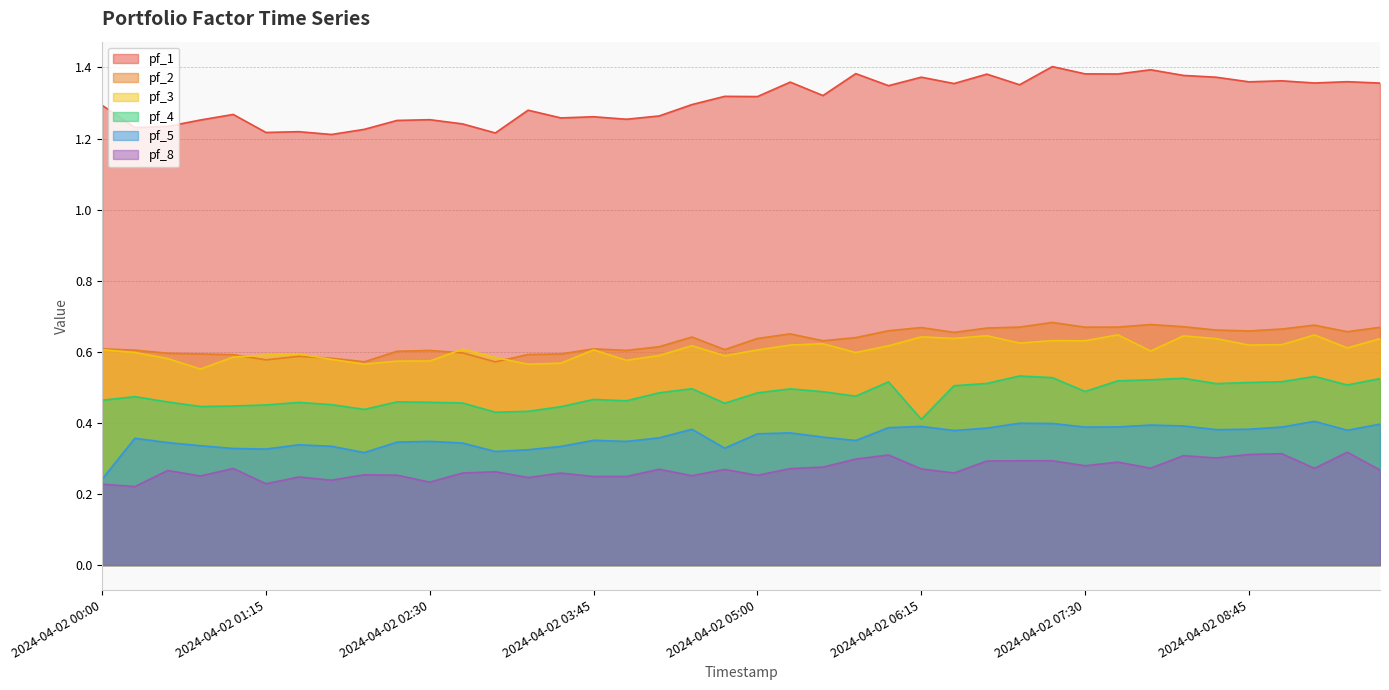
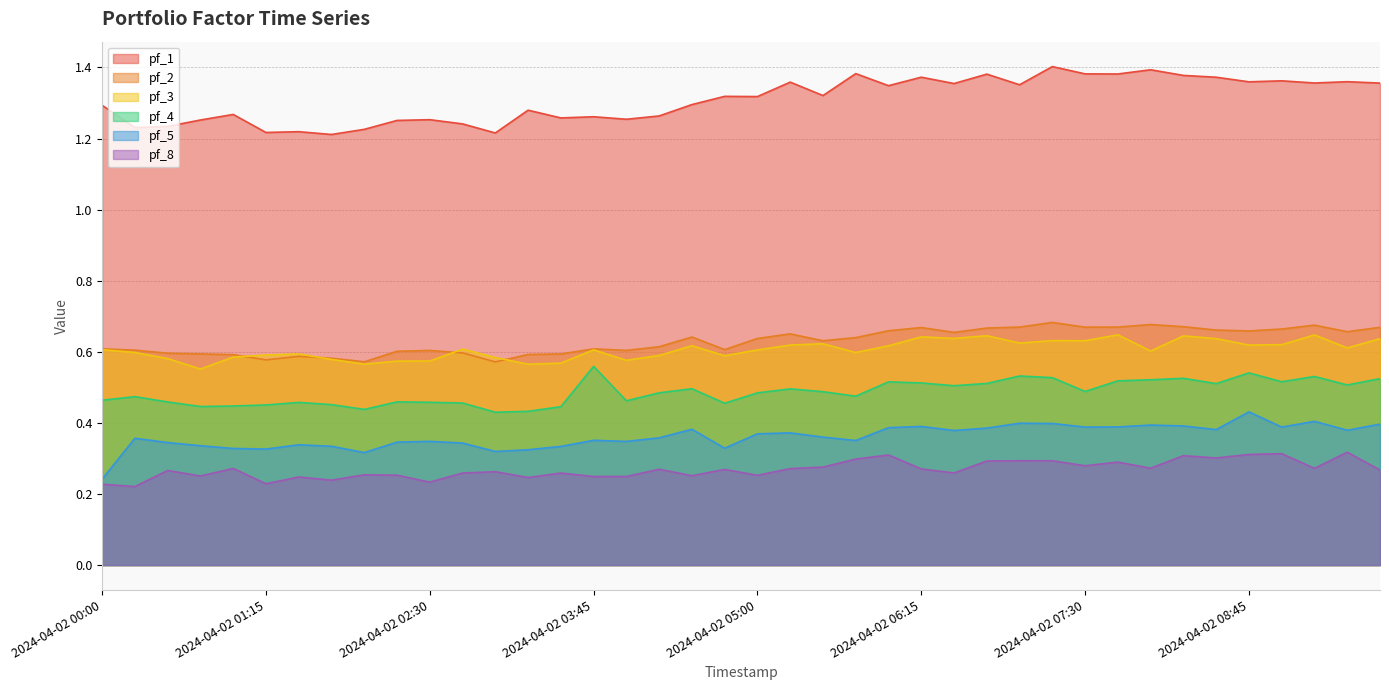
  {
    "pf_4": {
      "2024-04-02 00:00": 0.46,
      "2024-04-02 01:15": 0.45,
      "2024-04-02 02:30": 0.46,
-     "2024-04-02 03:45": 0.47,
+     "2024-04-02 03:45": 0.56,
      "2024-04-02 05:00": 0.48,
-     "2024-04-02 06:15": 0.41,
+     "2024-04-02 06:15": 0.51,
      "2024-04-02 07:30": 0.49,
-     "2024-04-02 08:45": 0.51
+     "2024-04-02 08:45": 0.54
    },
    "pf_5": {
      "2024-04-02 00:00": 0.24,
      "2024-04-02 01:15": 0.33,
      "2024-04-02 02:30": 0.35,
      "2024-04-02 03:45": 0.35,
      "2024-04-02 05:00": 0.37,
      "2024-04-02 06:15": 0.39,
      "2024-04-02 07:30": 0.39,
-     "2024-04-02 08:45": 0.38
+     "2024-04-02 08:45": 0.43
    },
    "pf_8": {
      "2024-04-02 00:00": 0.23,
      "2024-04-02 01:15": 0.23,
      "2024-04-02 02:30": 0.23,
      "2024-04-02 03:45": 0.25,
      "2024-04-02 05:00": 0.25,
      "2024-04-02 06:15": 0.27,
      "2024-04-02 07:30": 0.28,
      "2024-04-02 08:45": 0.31
    }
  }
